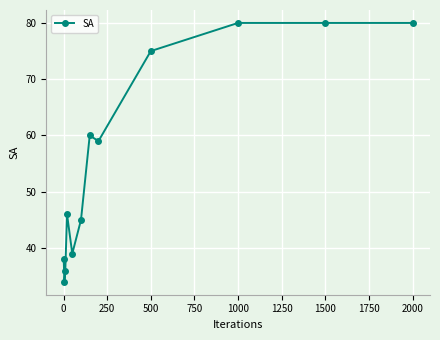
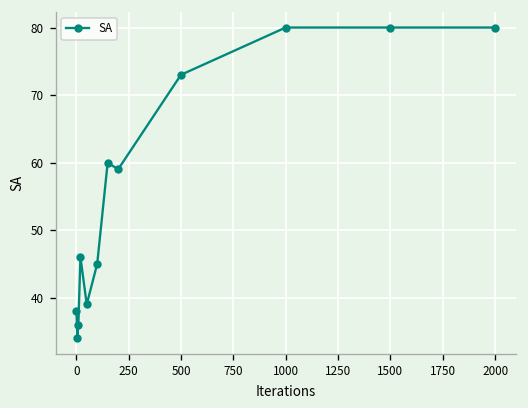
  {
-   "500": 75,
+   "500": 73,
    "1000": 80,
    "1500": 80,
    "2000": 80
  }
